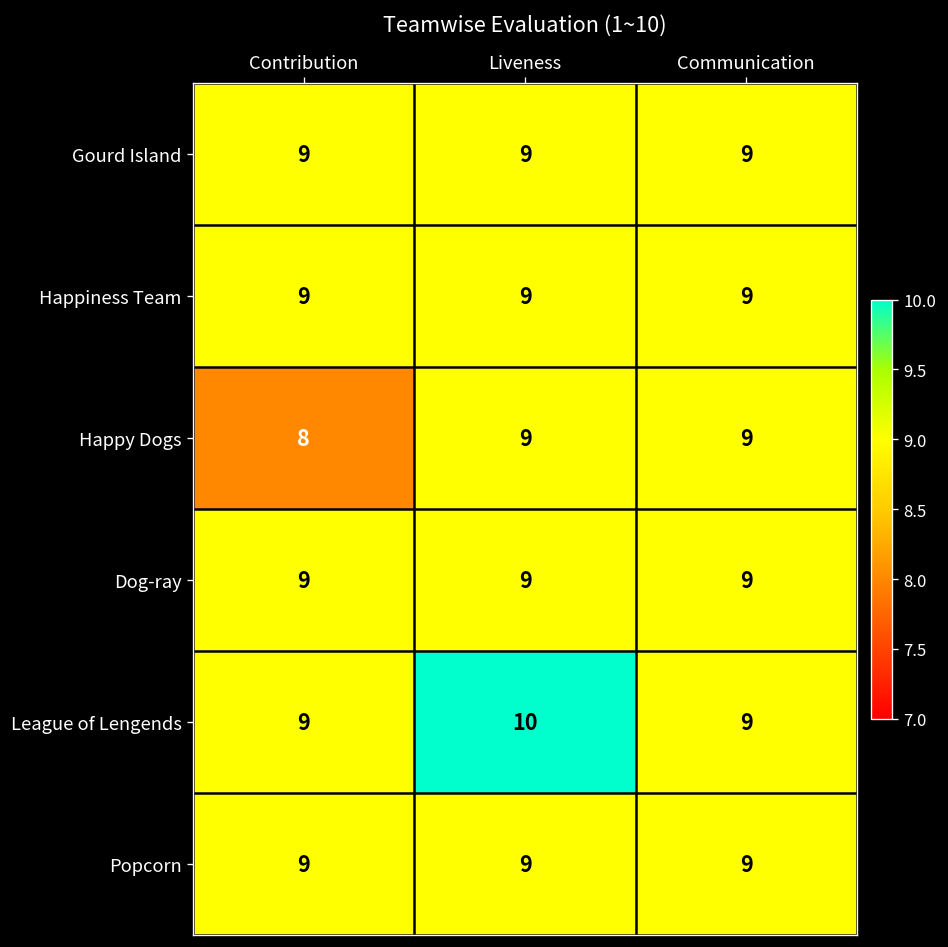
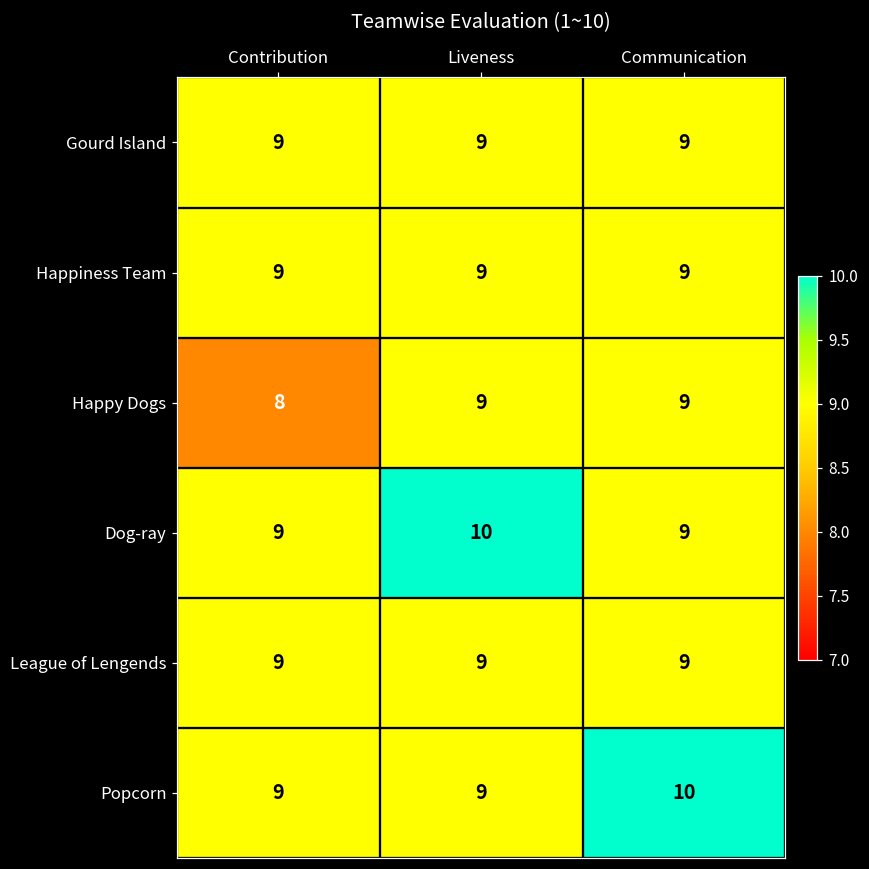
  {
    "Gourd Island": {
      "Contribution": 9,
      "Liveness": 9,
      "Communication": 9
    },
    "Happiness Team": {
      "Contribution": 9,
      "Liveness": 9,
      "Communication": 9
    },
    "Happy Dogs": {
      "Contribution": 8,
      "Liveness": 9,
      "Communication": 9
    },
    "Dog-ray": {
      "Contribution": 9,
-     "Liveness": 9,
+     "Liveness": 10,
      "Communication": 9
    },
    "League of Lengends": {
      "Contribution": 9,
-     "Liveness": 10,
+     "Liveness": 9,
      "Communication": 9
    },
    "Popcorn": {
      "Contribution": 9,
      "Liveness": 9,
-     "Communication": 9
+     "Communication": 10
    }
  }
